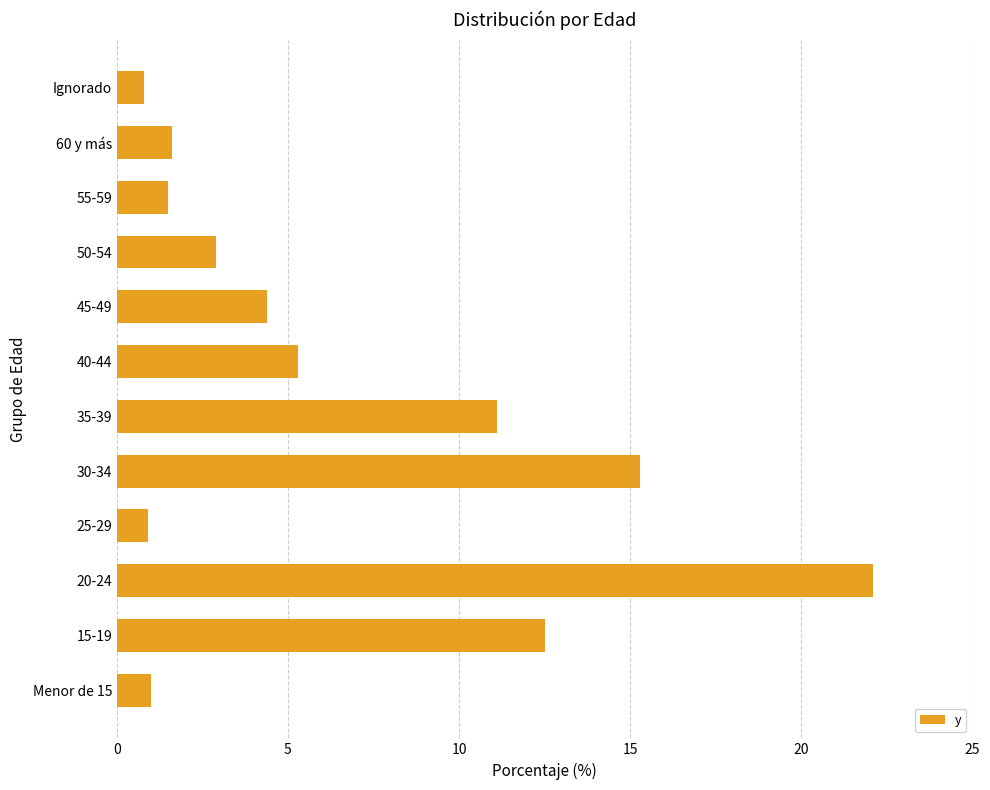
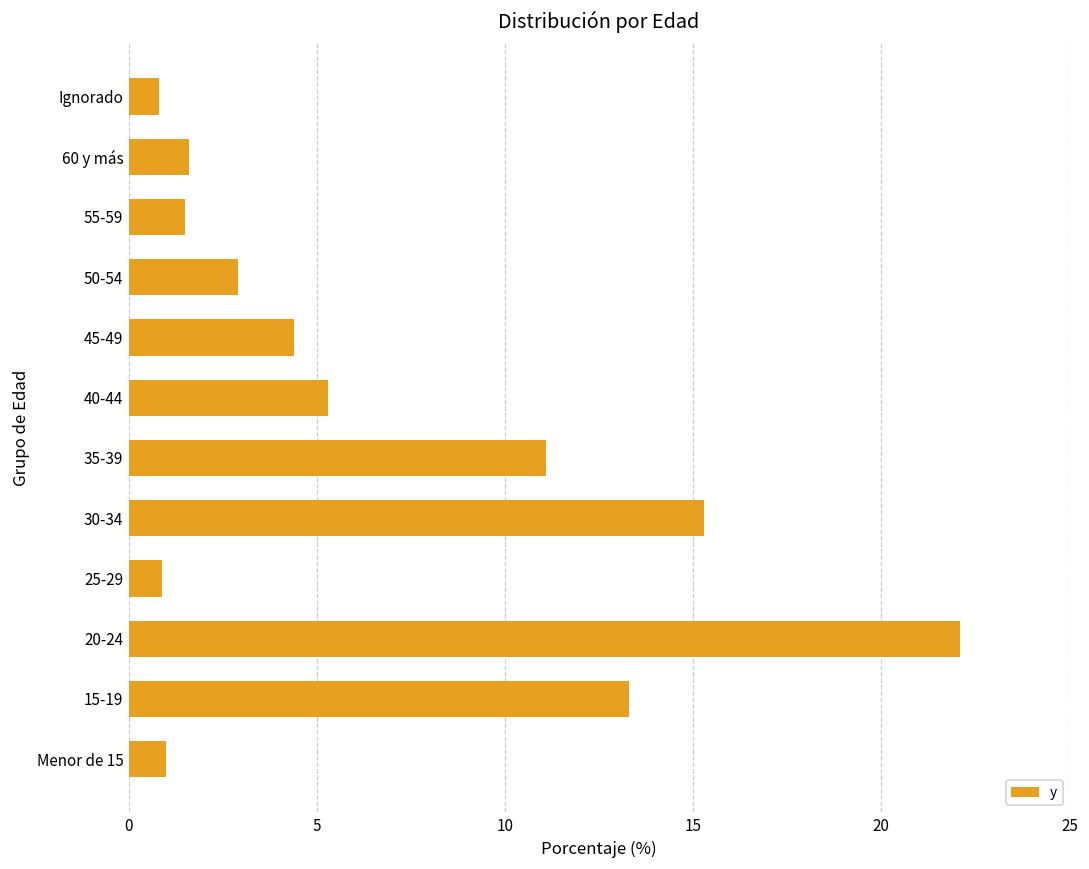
  {
    "Ignorado": 0.8,
    "60 y más": 1.6,
    "55-59": 1.5,
    "50-54": 2.9,
    "45-49": 4.4,
    "40-44": 5.3,
    "35-39": 11.1,
    "30-34": 15.3,
    "25-29": 0.9,
    "20-24": 22.1,
-   "15-19": 12.5,
+   "15-19": 13.3,
    "Menor de 15": 1.0
  }
